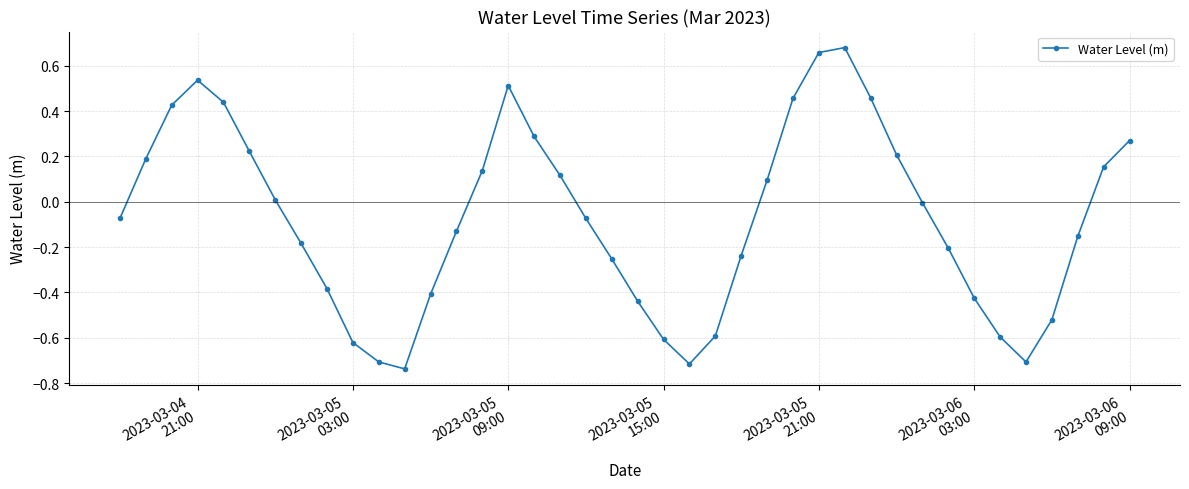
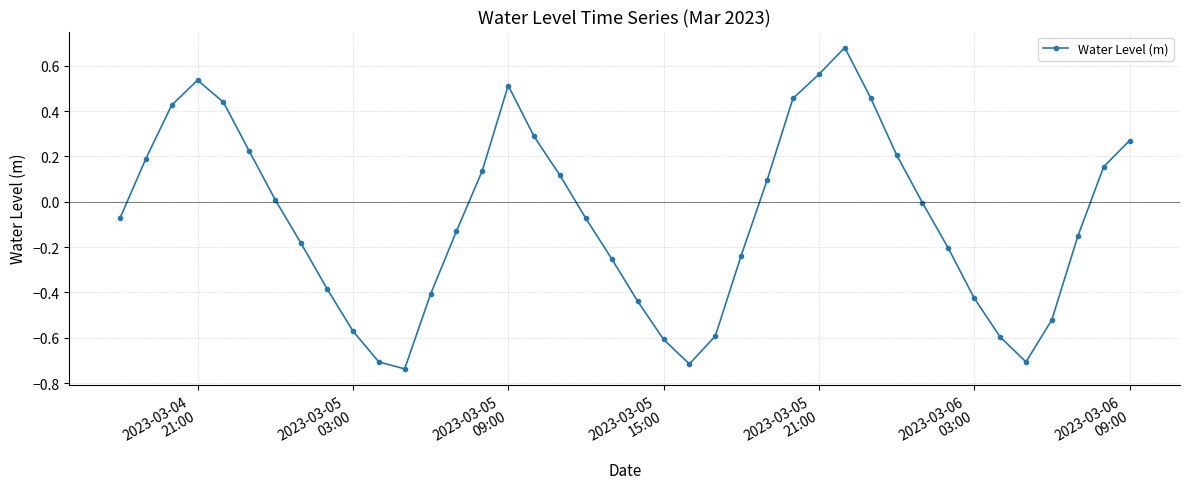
  {
    "2023-03-04 21:00": 0.54,
-   "2023-03-05 03:00": -0.62,
+   "2023-03-05 03:00": -0.57,
    "2023-03-05 09:00": 0.51,
    "2023-03-05 15:00": -0.61,
-   "2023-03-05 21:00": 0.66,
+   "2023-03-05 21:00": 0.56,
    "2023-03-06 03:00": -0.43,
    "2023-03-06 09:00": 0.27
  }
